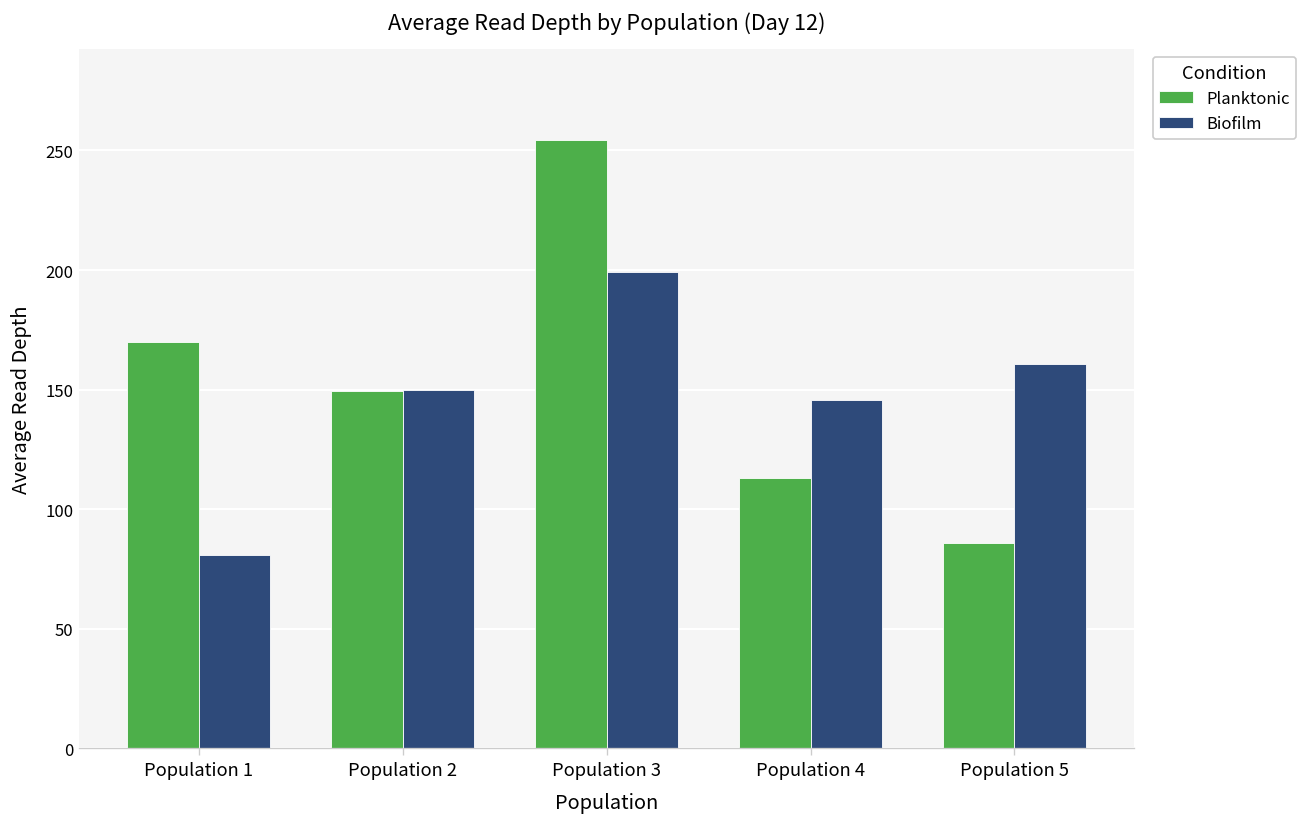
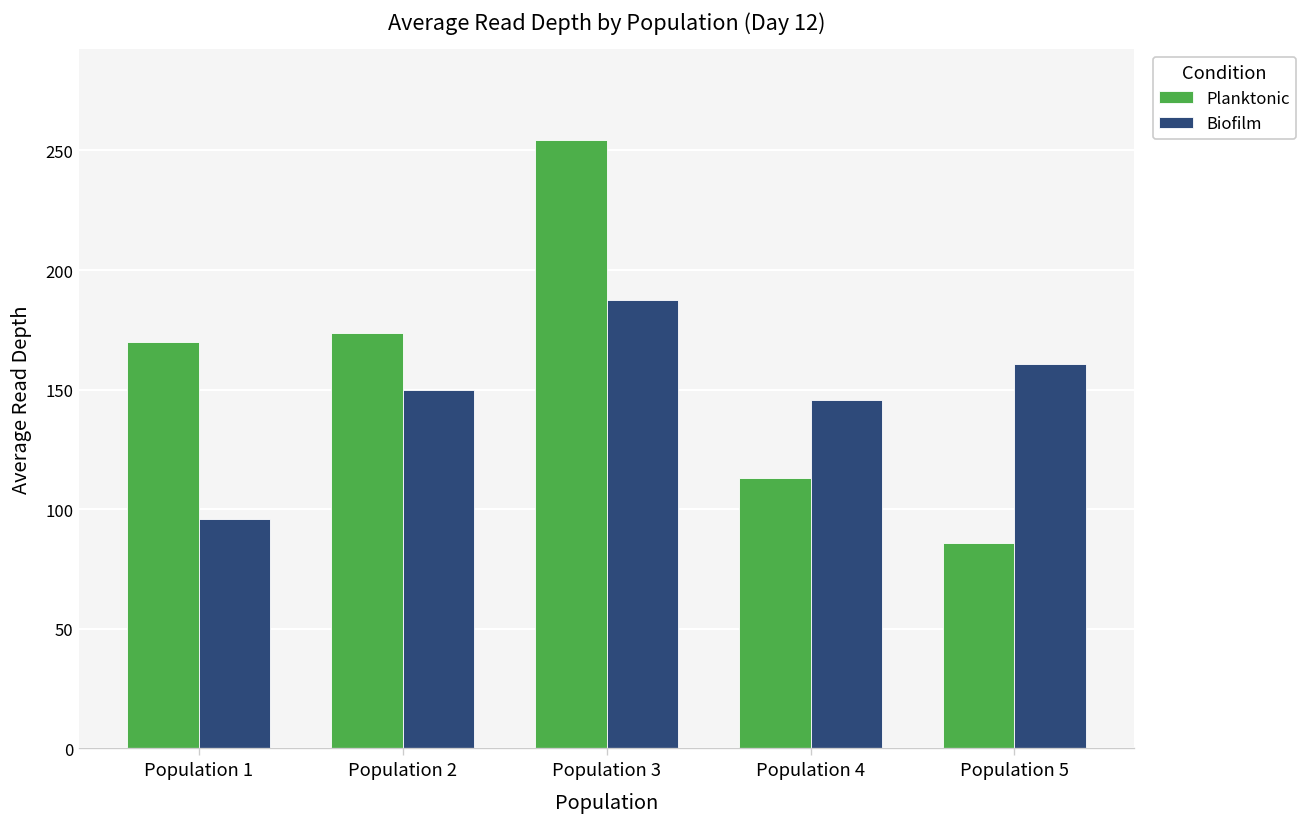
  {
    "Planktonic": {
      "Population 1": 170,
-     "Population 2": 150,
+     "Population 2": 174,
      "Population 3": 254,
      "Population 4": 113,
      "Population 5": 86
    },
    "Biofilm": {
-     "Population 1": 81,
+     "Population 1": 96,
      "Population 2": 150,
-     "Population 3": 199,
+     "Population 3": 187,
      "Population 4": 146,
      "Population 5": 161
    }
  }
